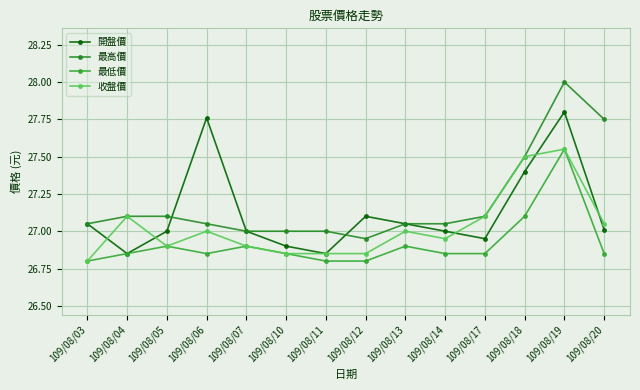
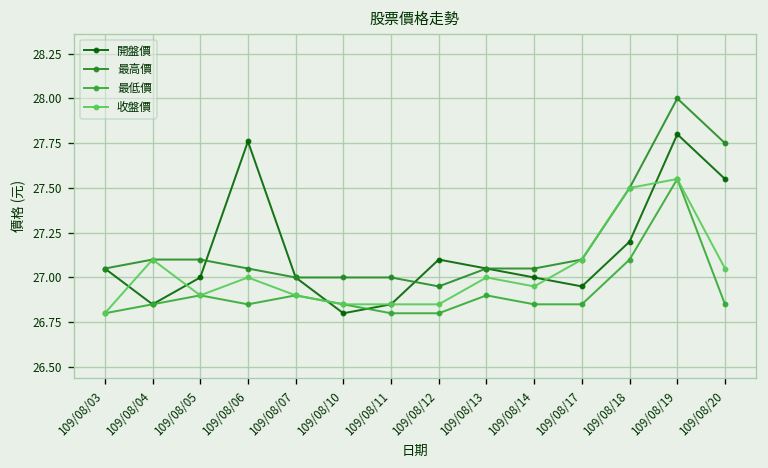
  {
    "開盤價": {
      "109/08/05": 27.00,
      "109/08/06": 27.76,
-     "109/08/10": 26.9,
+     "109/08/10": 26.8,
      "109/08/12": 27.10,
      "109/08/14": 27.00,
      "109/08/17": 26.95,
-     "109/08/18": 27.4,
+     "109/08/18": 27.2,
      "109/08/19": 27.80,
-     "109/08/20": 27.01
+     "109/08/20": 27.55
    }
  }
